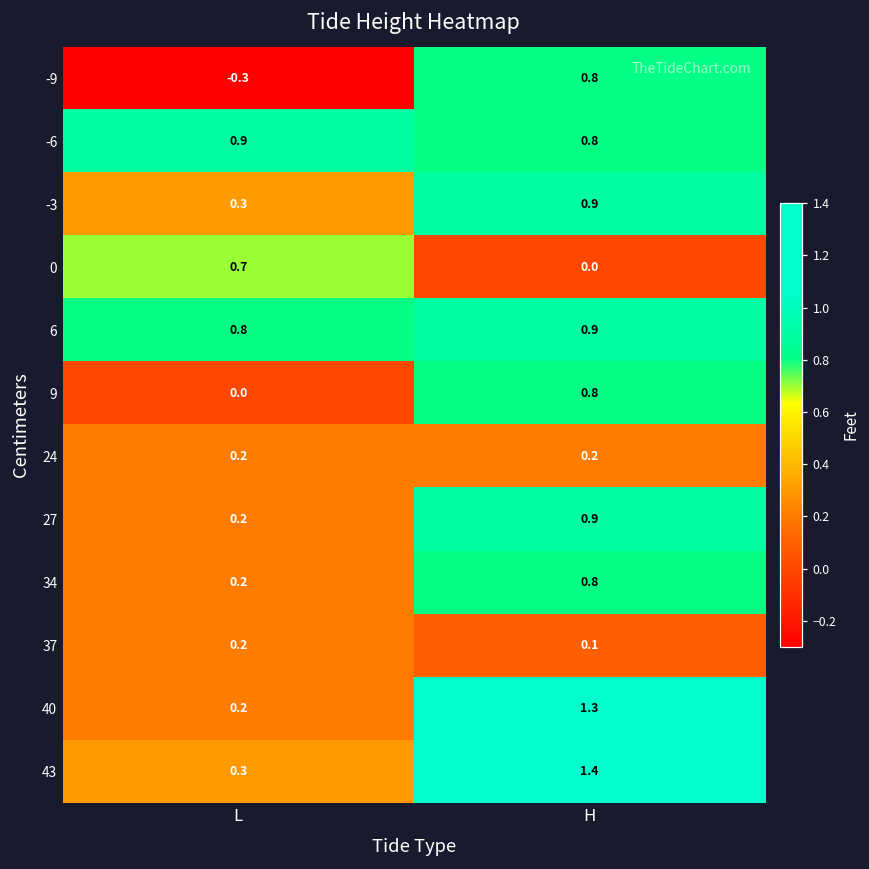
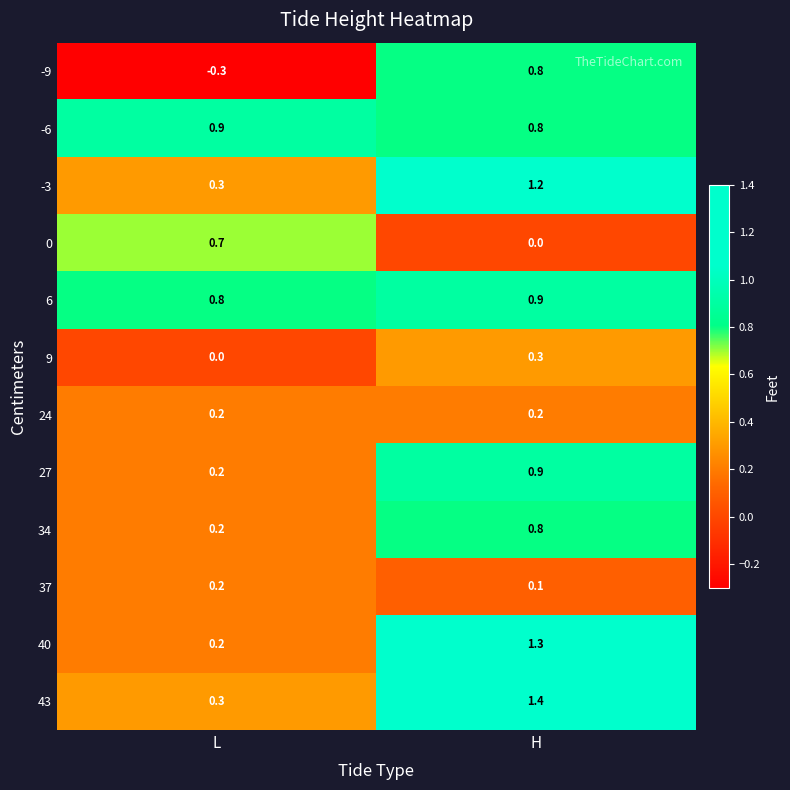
  {
    "-9": {
      "L": -0.3
    },
    "-6": {
      "L": 0.9,
      "H": 0.8
    },
    "-3": {
      "L": 0.3,
-     "H": 0.9
+     "H": 1.2
    },
    "0": {
      "L": 0.7,
      "H": 0.0
    },
    "6": {
      "L": 0.8,
      "H": 0.9
    },
    "9": {
      "L": 0.0,
-     "H": 0.8
+     "H": 0.3
    },
    "24": {
      "L": 0.2,
      "H": 0.2
    },
    "27": {
      "L": 0.2,
      "H": 0.9
    },
    "34": {
      "L": 0.2,
      "H": 0.8
    },
    "37": {
      "L": 0.2,
      "H": 0.1
    },
    "40": {
      "L": 0.2,
      "H": 1.3
    },
    "43": {
      "L": 0.3,
      "H": 1.4
    }
  }
